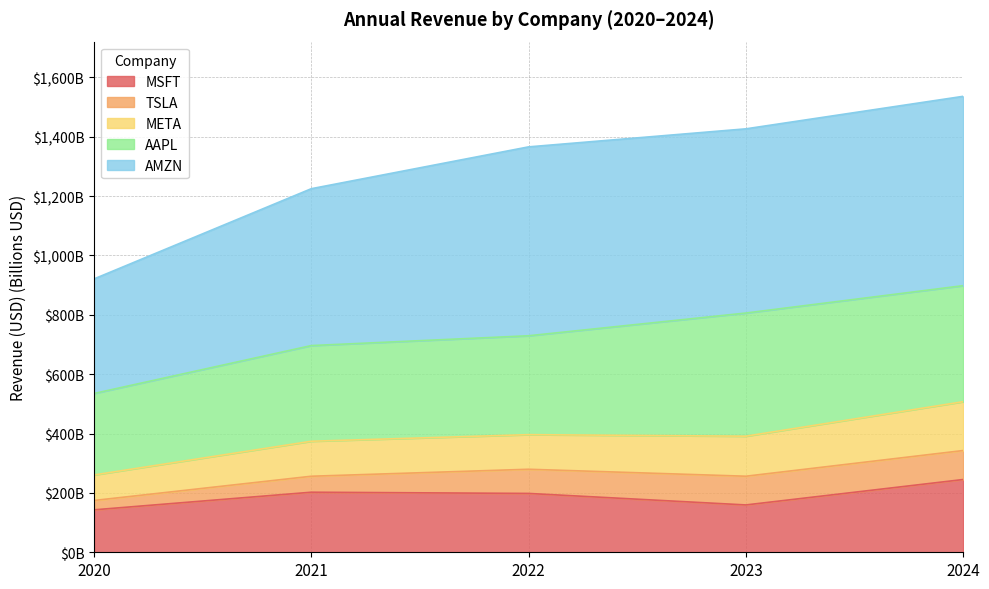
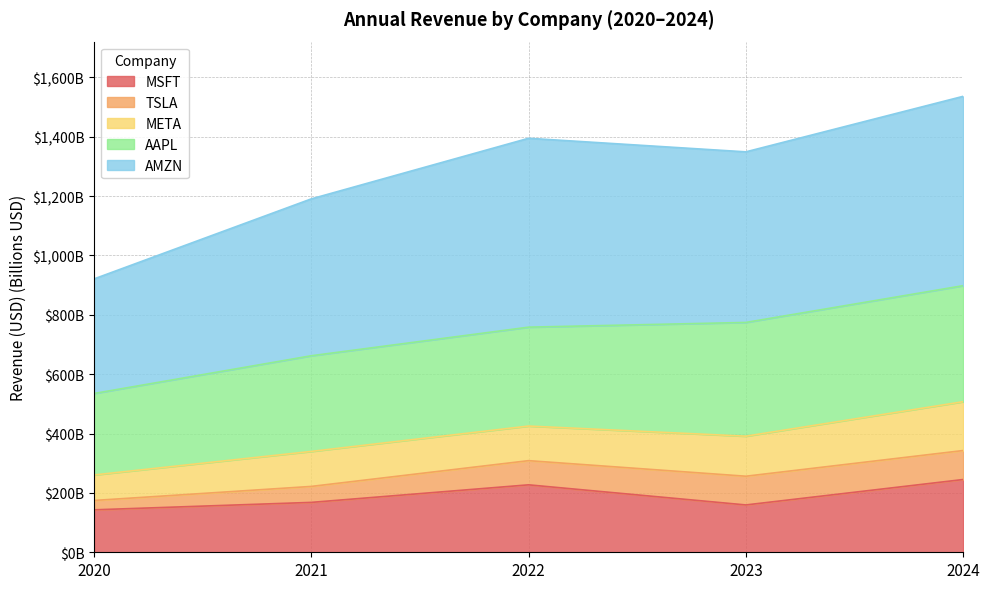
  {
    "MSFT": {
      "2020": "$140,000,000,000",
-     "2021": "$200,000,000,000",
-     "2022": "$200,000,000,000",
+     "2021": "$170,000,000,000",
+     "2022": "$230,000,000,000",
      "2023": "$160,000,000,000",
      "2024": "$250,000,000,000"
    },
    "AAPL": {
      "2020": "$270,000,000,000",
      "2021": "$320,000,000,000",
      "2022": "$330,000,000,000",
-     "2023": "$410,000,000,000",
+     "2023": "$380,000,000,000",
      "2024": "$390,000,000,000"
    },
    "AMZN": {
      "2020": "$390,000,000,000",
      "2021": "$530,000,000,000",
      "2022": "$640,000,000,000",
-     "2023": "$620,000,000,000",
+     "2023": "$570,000,000,000",
      "2024": "$640,000,000,000"
    }
  }
